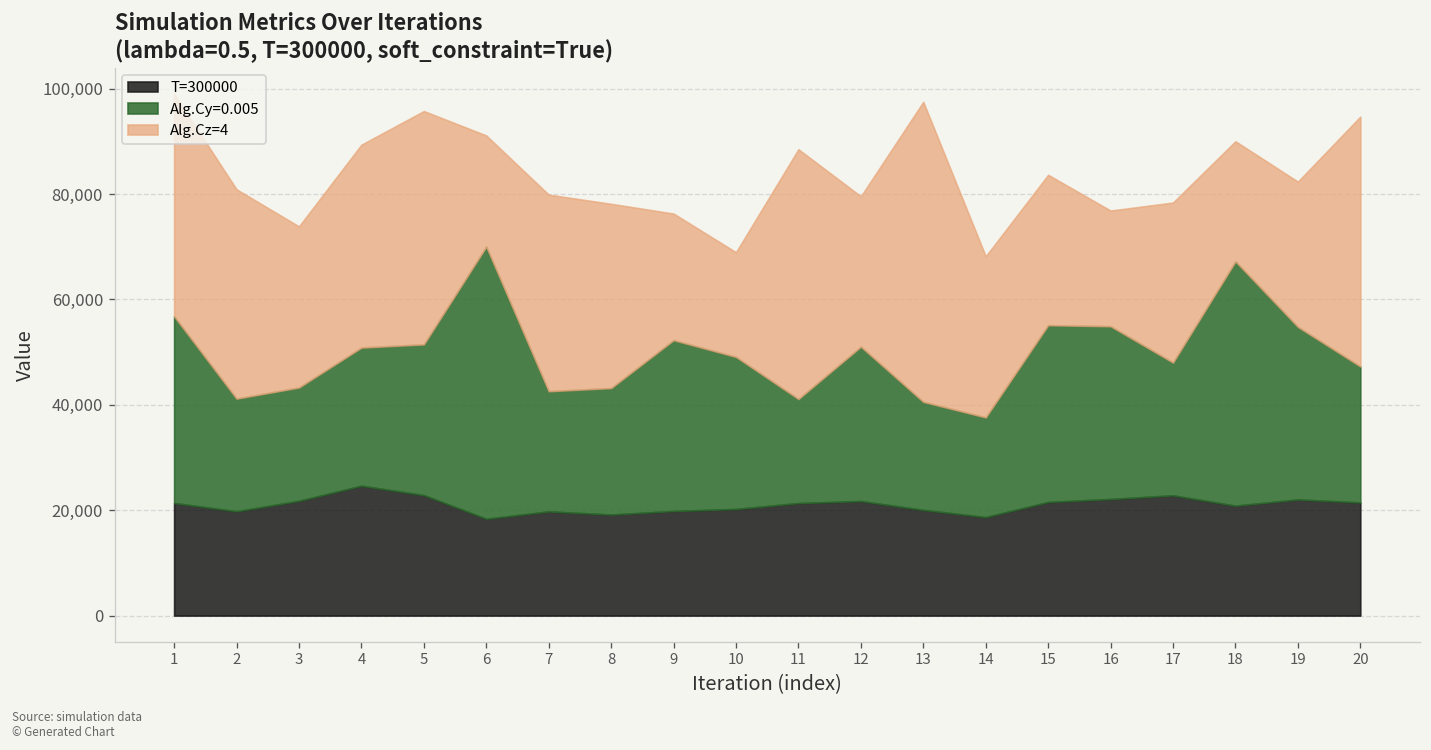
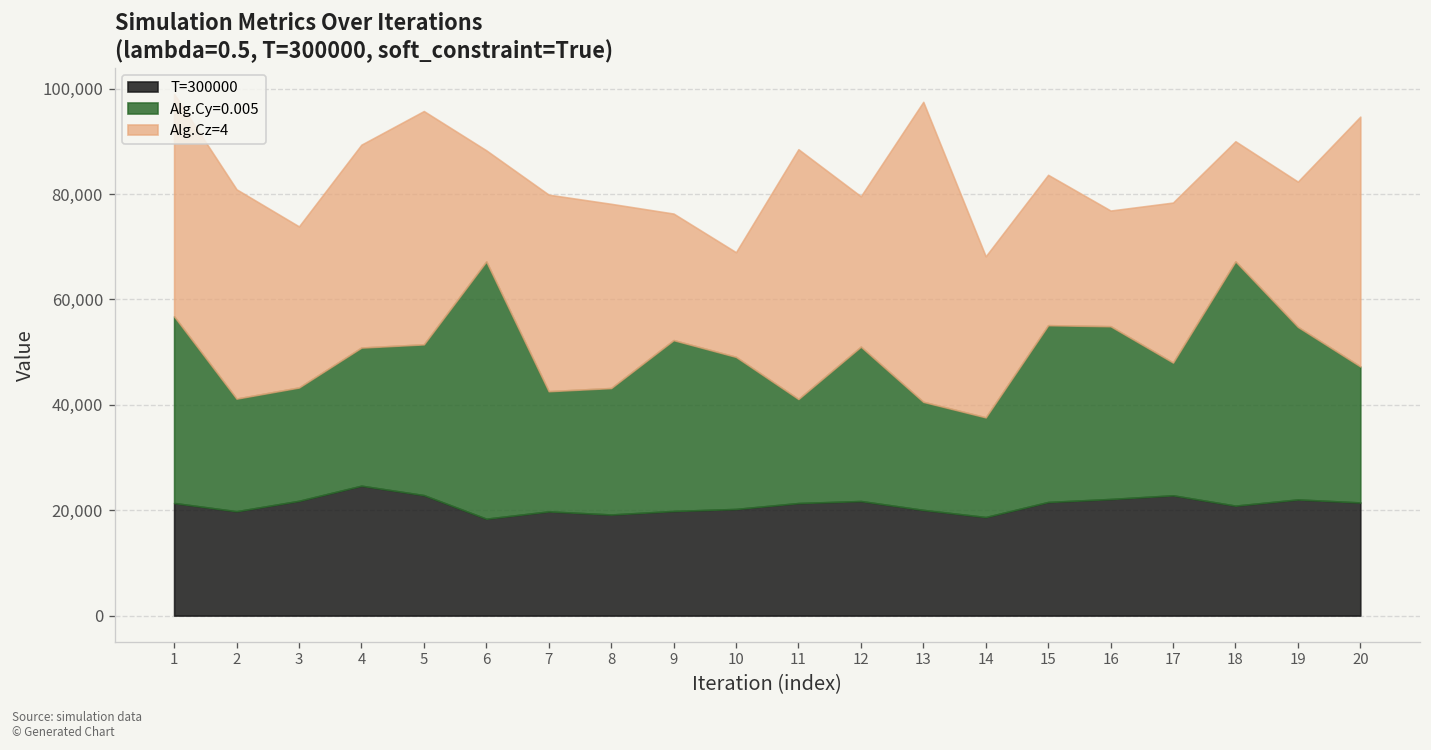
  {
    "T=300000": {
      "1": "21,000",
      "2": "20,000",
      "3": "22,000",
      "4": "25,000",
      "5": "23,000",
      "6": "18,000",
      "7": "20,000",
      "8": "19,000",
      "9": "20,000",
      "10": "20,000",
      "11": "21,000",
      "12": "22,000",
      "13": "20,000",
      "14": "19,000",
      "15": "22,000",
      "16": "22,000",
      "17": "23,000",
      "18": "21,000",
      "19": "22,000",
      "20": "21,000"
    },
    "Alg.Cy=0.005": {
      "1": "35,000",
      "2": "21,000",
      "3": "22,000",
      "4": "26,000",
      "5": "29,000",
-     "6": "52,000",
+     "6": "49,000",
      "7": "23,000",
      "8": "24,000",
      "9": "32,000",
      "10": "29,000",
      "11": "20,000",
      "12": "29,000",
      "13": "21,000",
      "14": "19,000",
      "15": "34,000",
      "16": "33,000",
      "17": "25,000",
      "18": "46,000",
      "19": "33,000",
      "20": "26,000"
    },
    "Alg.Cz=4": {
      "2": "40,000",
      "3": "31,000",
      "4": "38,000",
      "5": "44,000",
      "6": "21,000",
      "7": "37,000",
      "8": "35,000",
      "9": "24,000",
      "10": "20,000",
      "11": "47,000",
      "12": "29,000",
      "13": "57,000",
      "14": "31,000",
      "15": "29,000",
      "16": "22,000",
      "17": "30,000",
      "18": "23,000",
      "19": "28,000",
      "20": "47,000"
    }
  }
